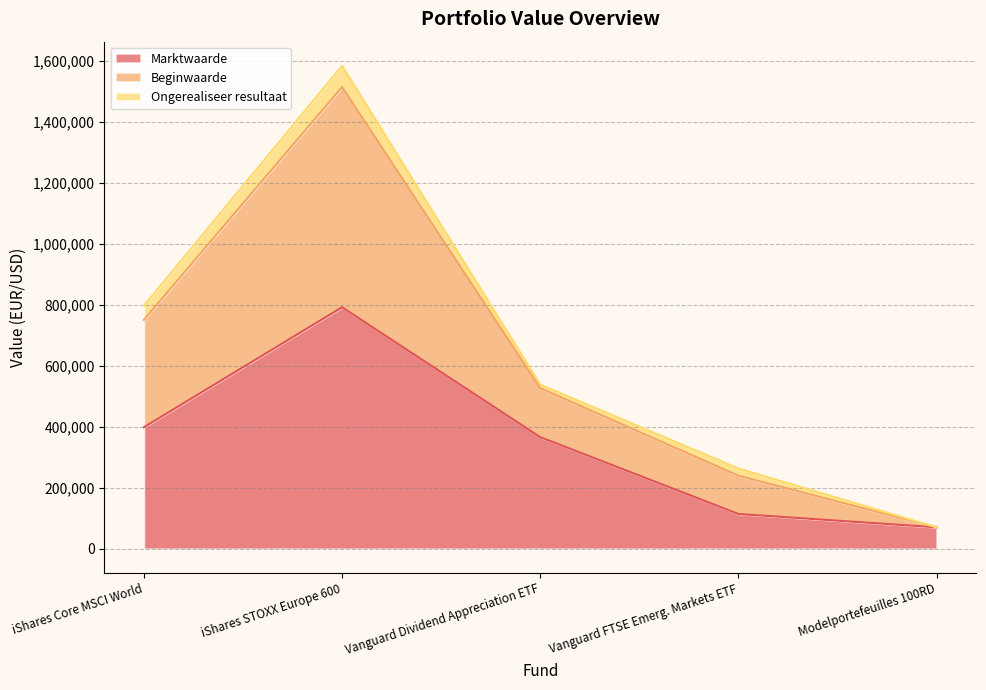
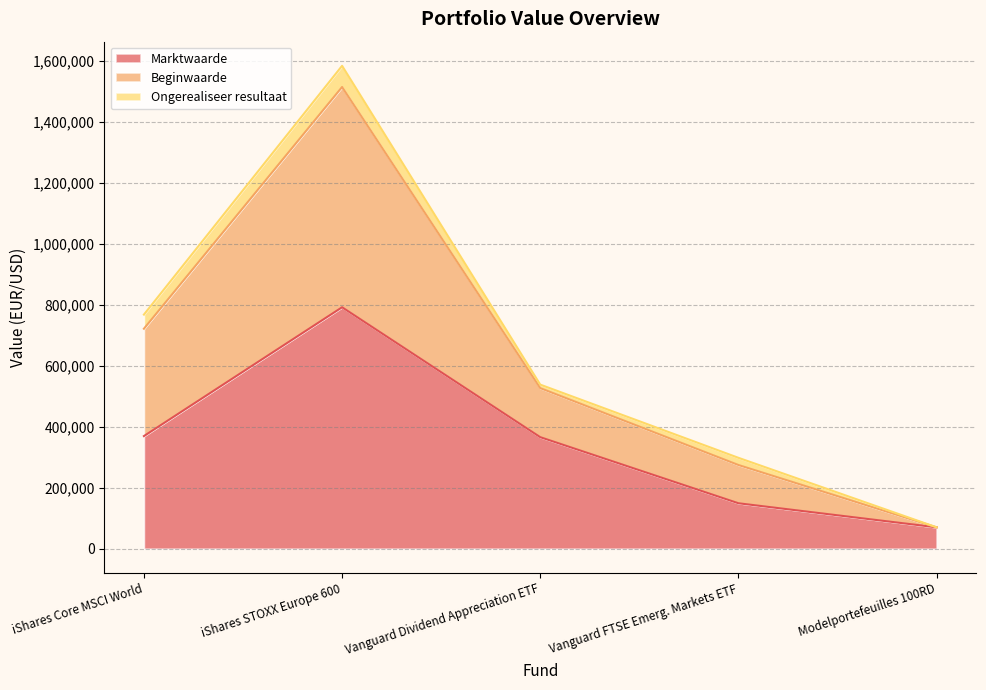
  {
    "Marktwaarde": {
-     "iShares Core MSCI World": "400,000",
+     "iShares Core MSCI World": "370,000",
      "iShares STOXX Europe 600": "790,000",
      "Vanguard Dividend Appreciation ETF": "370,000",
-     "Vanguard FTSE Emerg. Markets ETF": "110,000"
+     "Vanguard FTSE Emerg. Markets ETF": "150,000"
    }
  }
